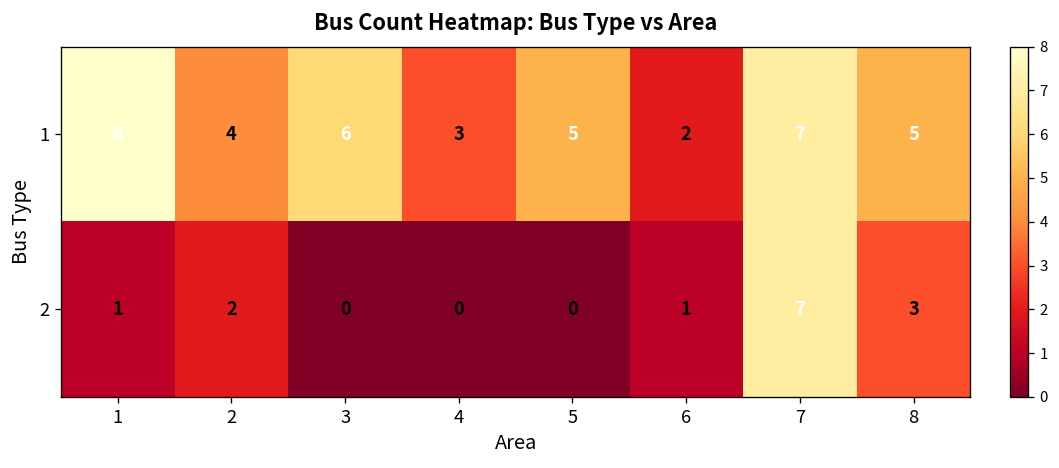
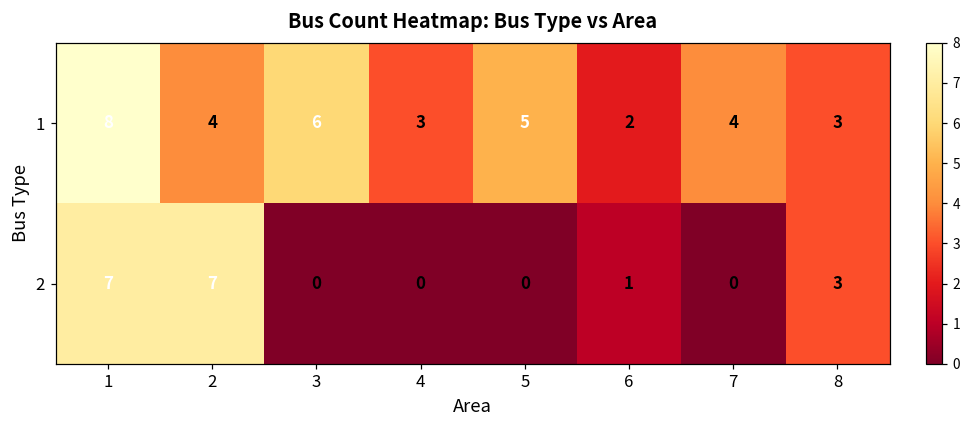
  {
    "1": {
      "1": 8,
      "2": 4,
      "3": 6,
      "4": 3,
      "5": 5,
      "6": 2,
-     "7": 7,
-     "8": 5
+     "7": 4,
+     "8": 3
    },
    "2": {
-     "1": 1,
-     "2": 2,
+     "1": 7,
+     "2": 7,
      "3": 0,
      "4": 0,
      "5": 0,
      "6": 1,
-     "7": 7,
+     "7": 0,
      "8": 3
    }
  }
